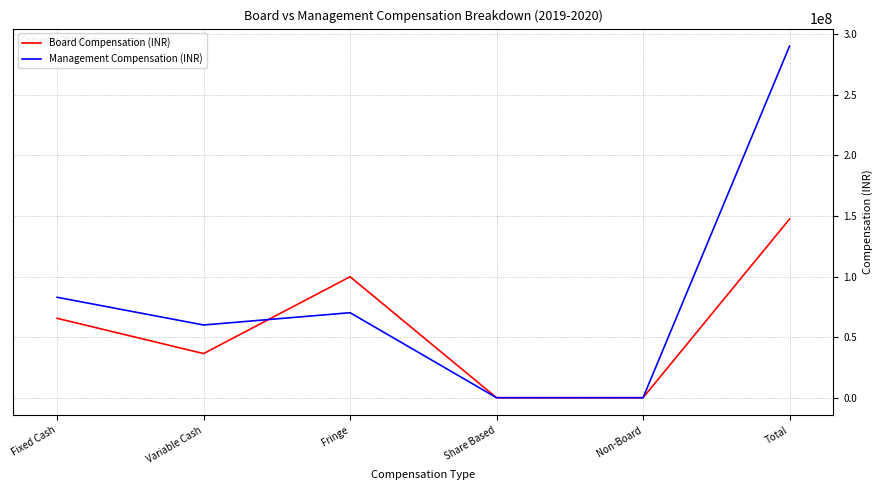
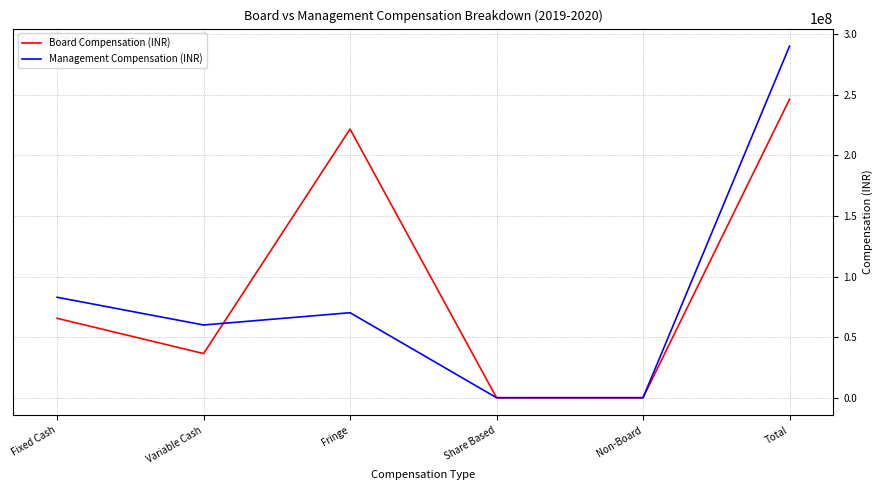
  {
    "Board Compensation (INR)": {
      "Fixed Cash": 66000000,
      "Variable Cash": 36000000,
-     "Fringe": 100000000,
-     "Total": 147000000
+     "Fringe": 222000000,
+     "Total": 246000000
    },
    "Management Compensation (INR)": {
      "Fixed Cash": 83000000,
      "Variable Cash": 60000000,
      "Fringe": 70000000,
      "Total": 290000000
    }
  }
